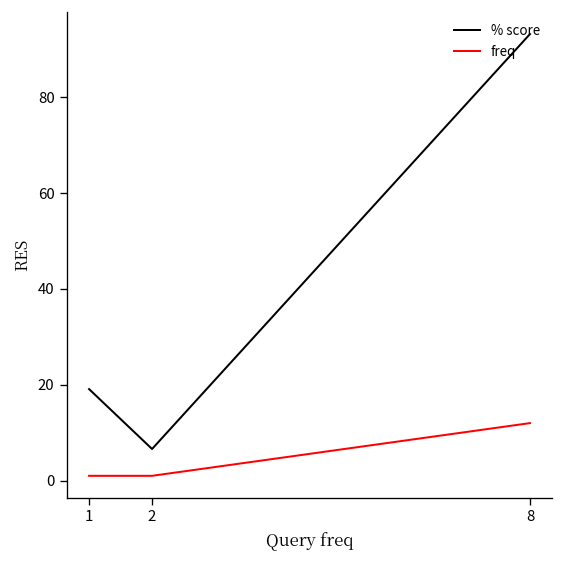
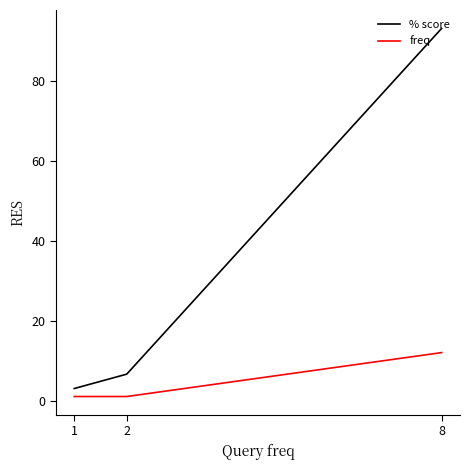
  {
    "% score": {
-     "1": 19,
+     "1": 3,
      "2": 7,
      "8": 93
    },
    "freq": {
      "1": 1,
      "2": 1,
      "8": 12
    }
  }
